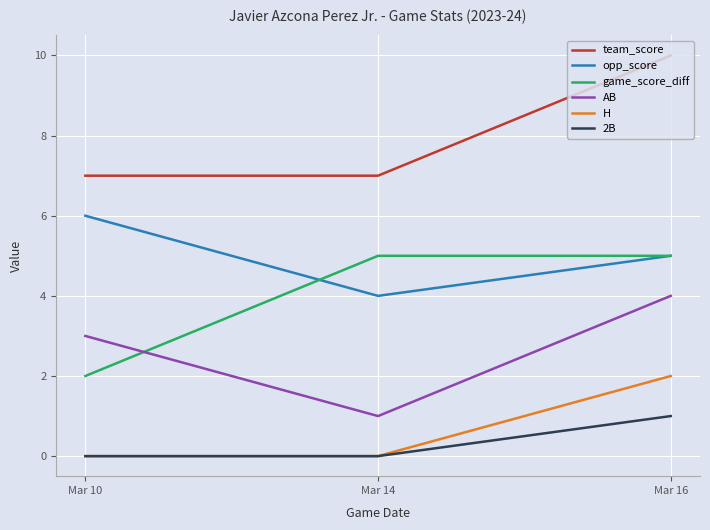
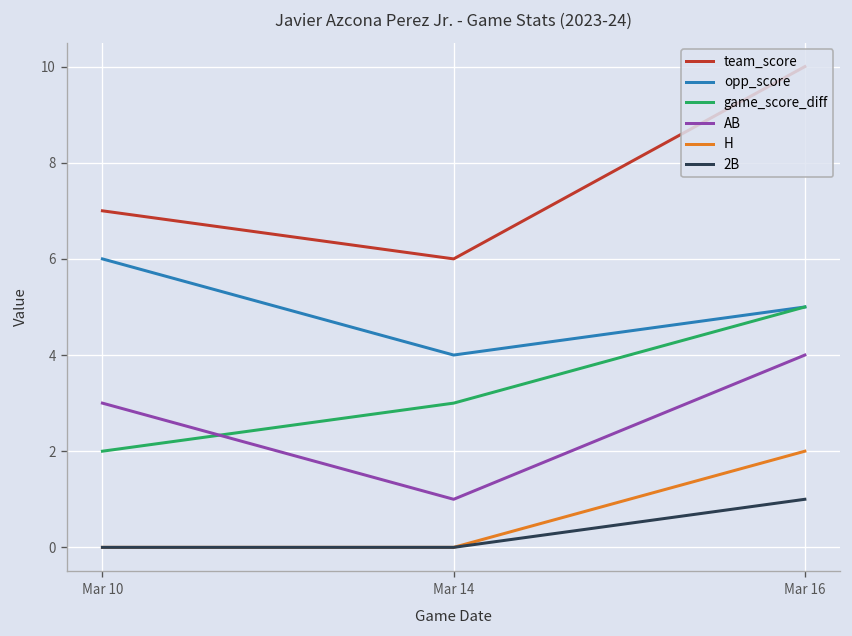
  {
    "team_score": {
      "Mar 10": 7,
-     "Mar 14": 7
+     "Mar 14": 6
    },
    "opp_score": {
      "Mar 10": 6,
      "Mar 14": 4
    },
    "game_score_diff": {
      "Mar 10": 2,
-     "Mar 14": 5
+     "Mar 14": 3
    },
    "AB": {
      "Mar 10": 3,
      "Mar 14": 1,
      "Mar 16": 4
    },
    "H": {
      "Mar 16": 2
    },
    "2B": {
      "Mar 16": 1
    }
  }
